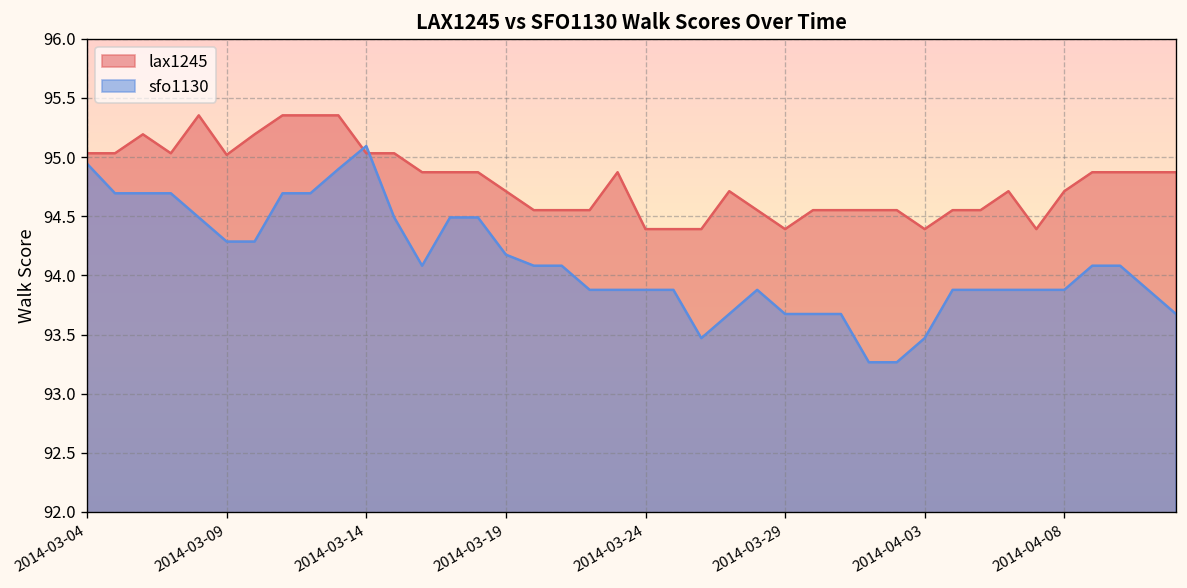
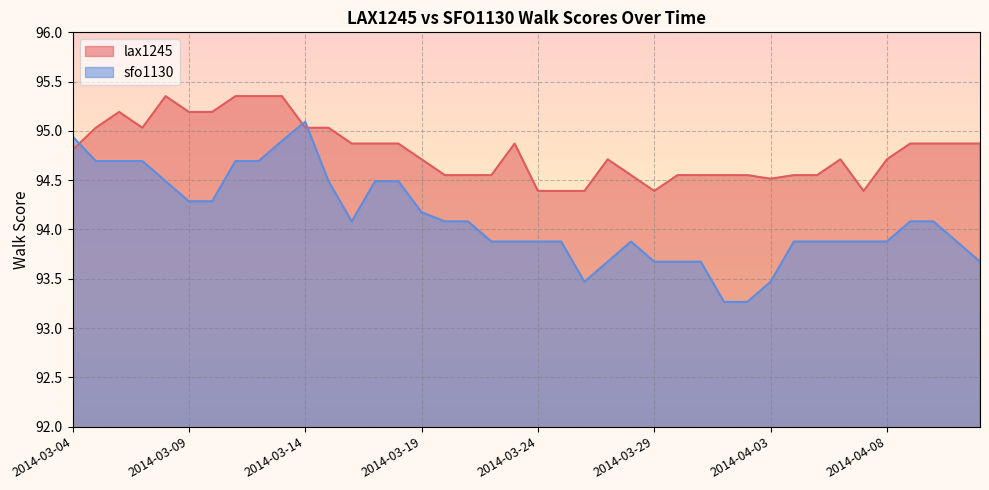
  {
    "lax1245": {
-     "2014-03-04": 95.0,
-     "2014-03-09": 95.0,
+     "2014-03-04": 94.8,
+     "2014-03-09": 95.2,
      "2014-03-14": 95.0,
      "2014-03-19": 94.7,
      "2014-03-24": 94.4,
      "2014-03-29": 94.4,
-     "2014-04-03": 94.4,
+     "2014-04-03": 94.5,
      "2014-04-08": 94.7
    },
    "sfo1130": {
      "2014-03-04": 94.9,
      "2014-03-09": 94.3,
      "2014-03-14": 95.1,
      "2014-03-19": 94.2,
      "2014-03-24": 93.9,
      "2014-03-29": 93.7,
      "2014-04-03": 93.5,
      "2014-04-08": 93.9
    }
  }
